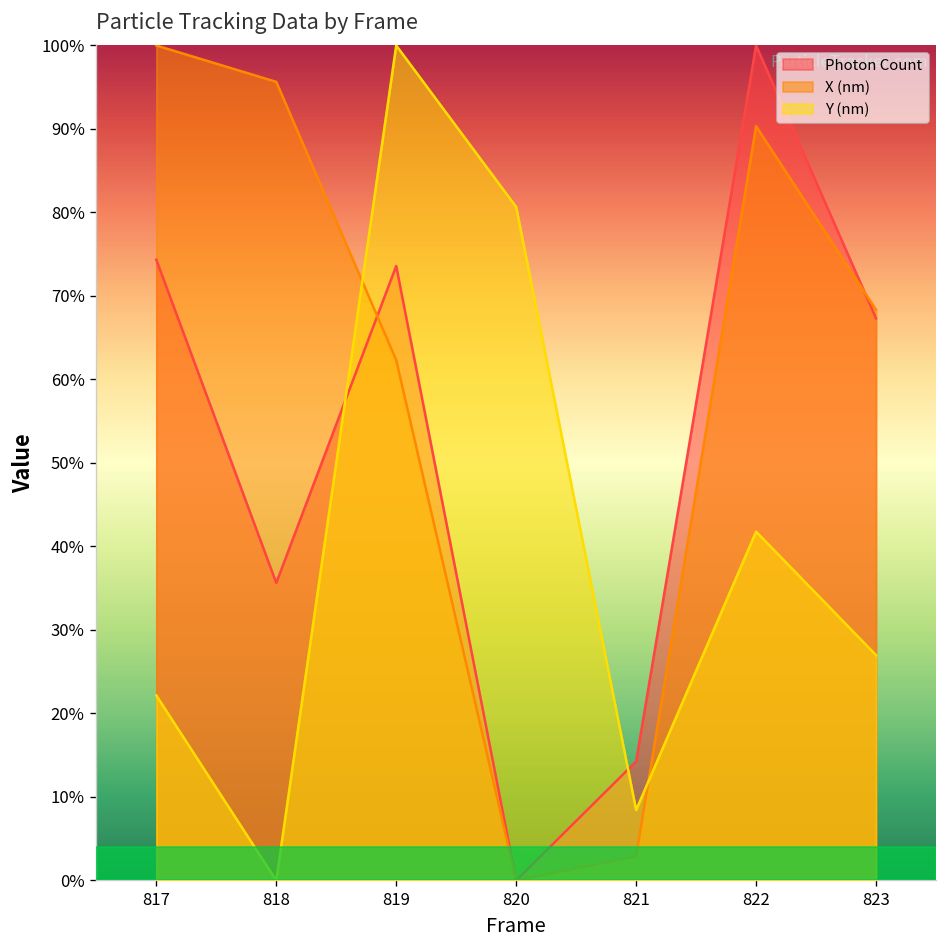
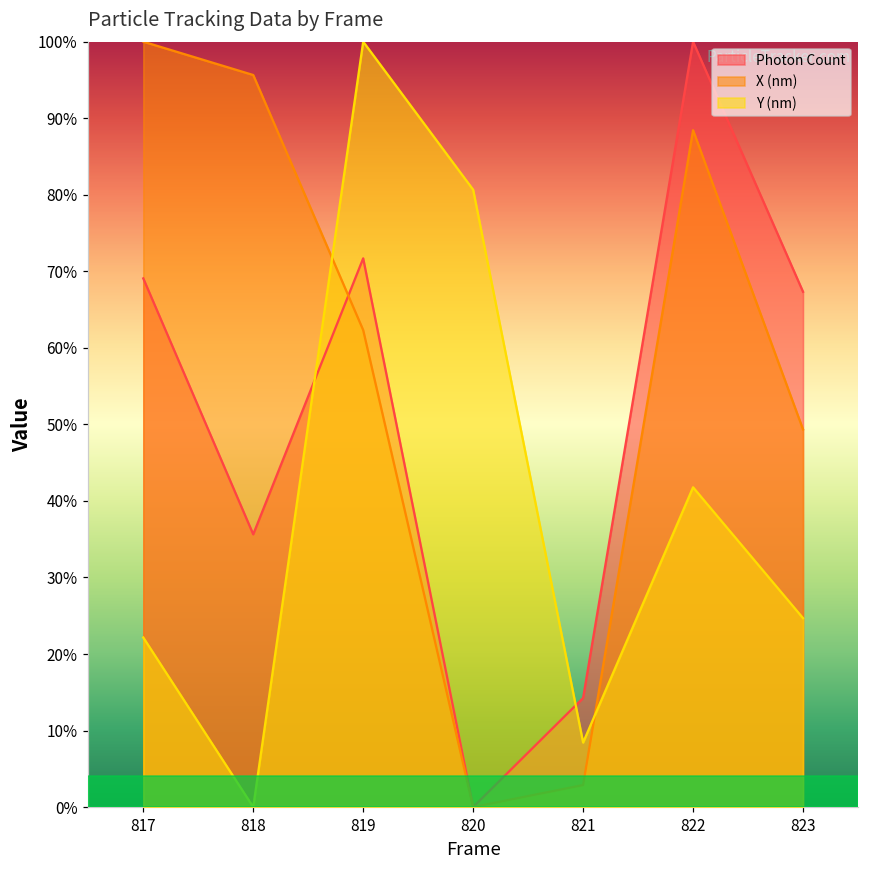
  {
    "Photon Count": {
-     "817": "74%",
+     "817": "69%",
      "818": "36%",
-     "819": "74%",
+     "819": "72%",
      "821": "14%",
      "822": "100%",
      "823": "67%"
    },
    "X (nm)": {
      "817": "100%",
      "818": "96%",
      "819": "62%",
-     "822": "90%",
-     "823": "68%"
+     "822": "88%",
+     "823": "49%"
    },
    "Y (nm)": {
      "817": "22%",
      "819": "100%",
      "820": "81%",
      "821": "8%",
      "822": "42%",
-     "823": "27%"
+     "823": "25%"
    }
  }
